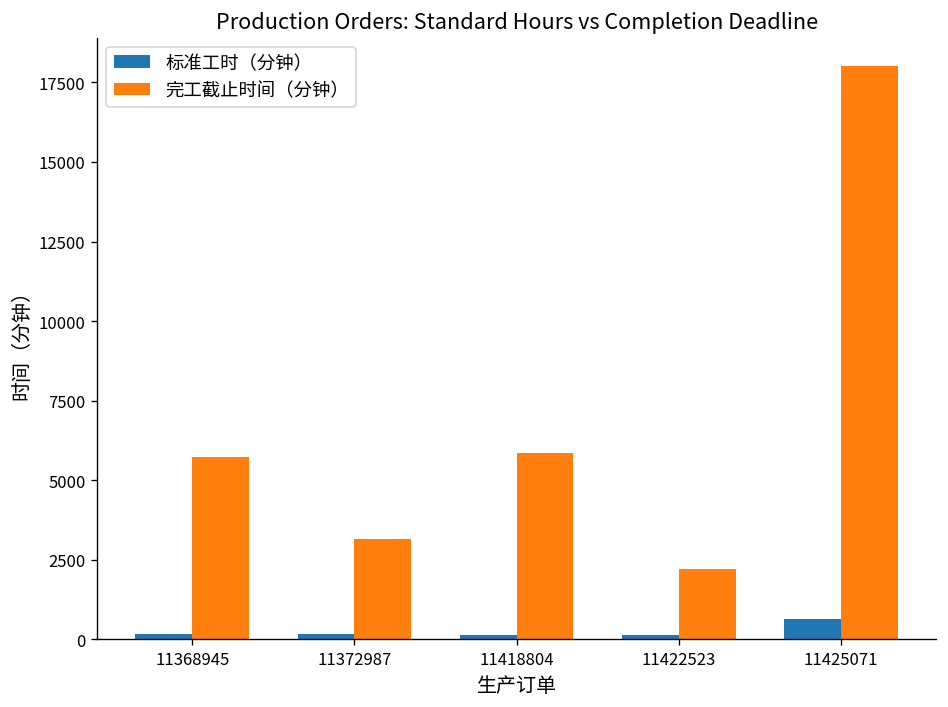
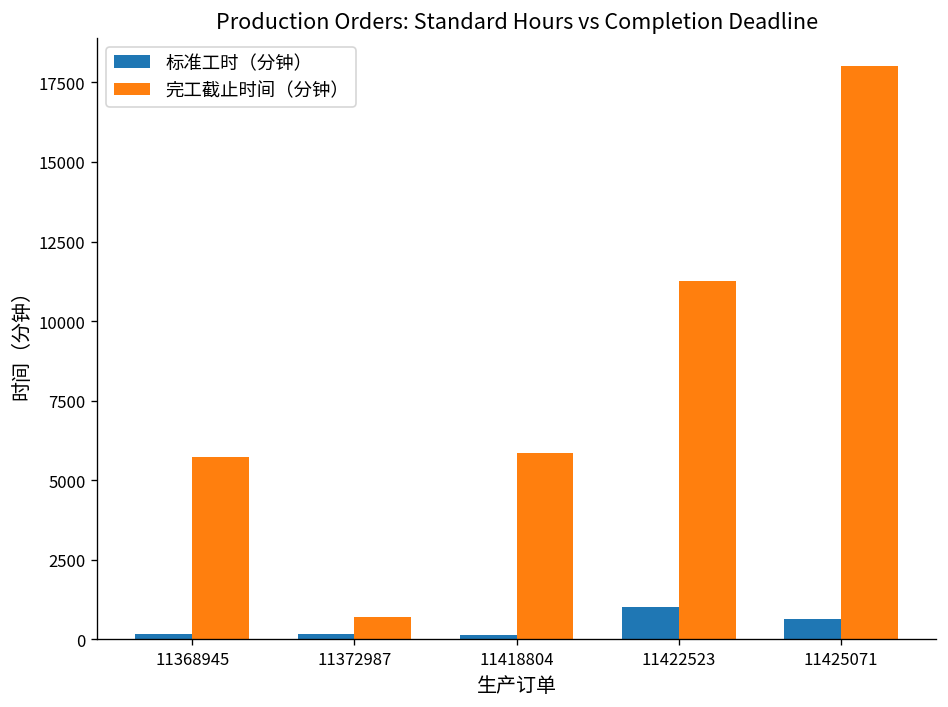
  {
    "标准工时（分钟）": {
      "11368945": 200,
      "11372987": 200,
      "11418804": 100,
-     "11422523": 100,
+     "11422523": 1000,
      "11425071": 600
    },
    "完工截止时间（分钟）": {
      "11368945": 5700,
-     "11372987": 3200,
+     "11372987": 700,
      "11418804": 5900,
-     "11422523": 2200,
+     "11422523": 11300,
      "11425071": 18000
    }
  }
